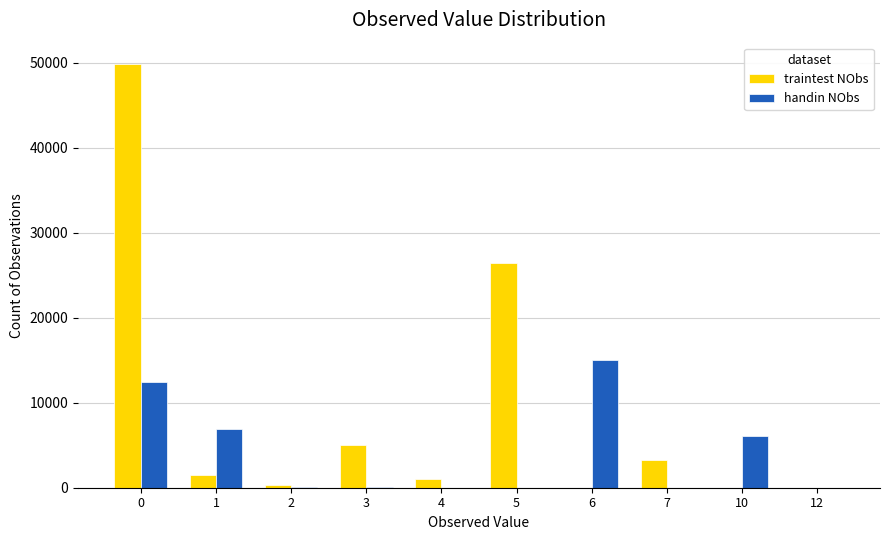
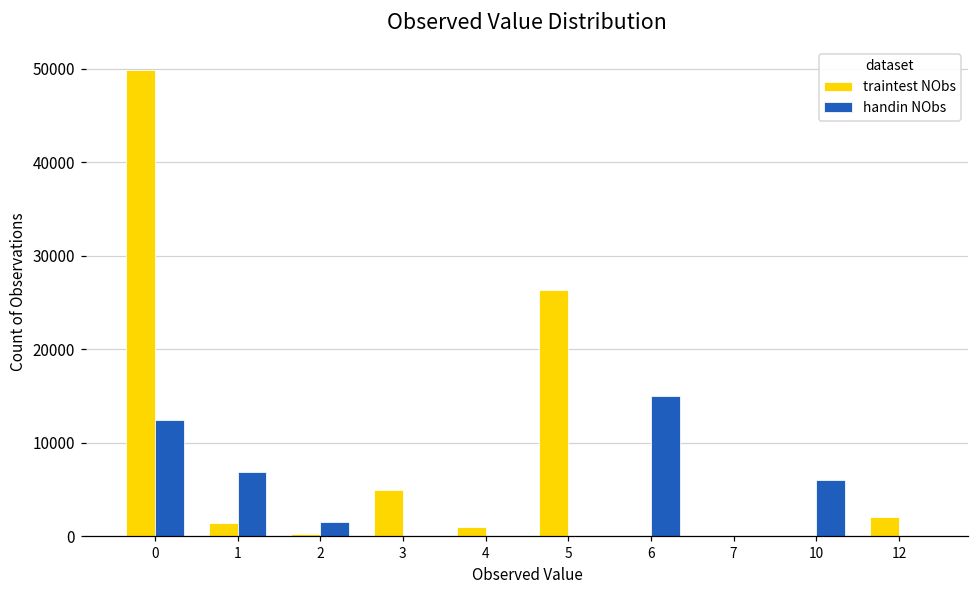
  {
    "traintest NObs": {
      "0": 50000,
      "1": 1000,
      "2": 0,
      "3": 5000,
      "4": 1000,
      "5": 26000,
-     "7": 3000,
-     "12": 0
+     "7": 0,
+     "12": 2000
    },
    "handin NObs": {
      "0": 12000,
      "1": 7000,
-     "2": 0,
+     "2": 2000,
      "6": 15000,
      "10": 6000
    }
  }
